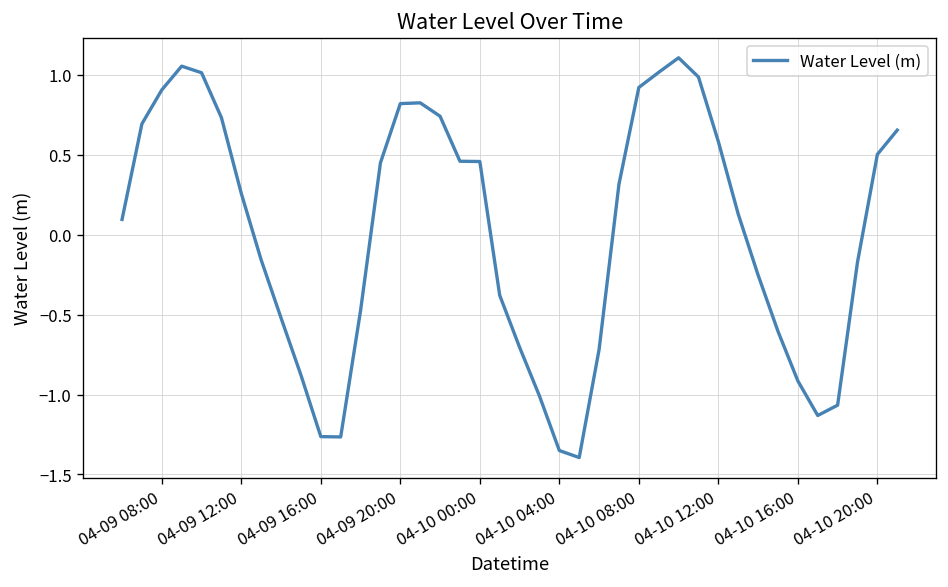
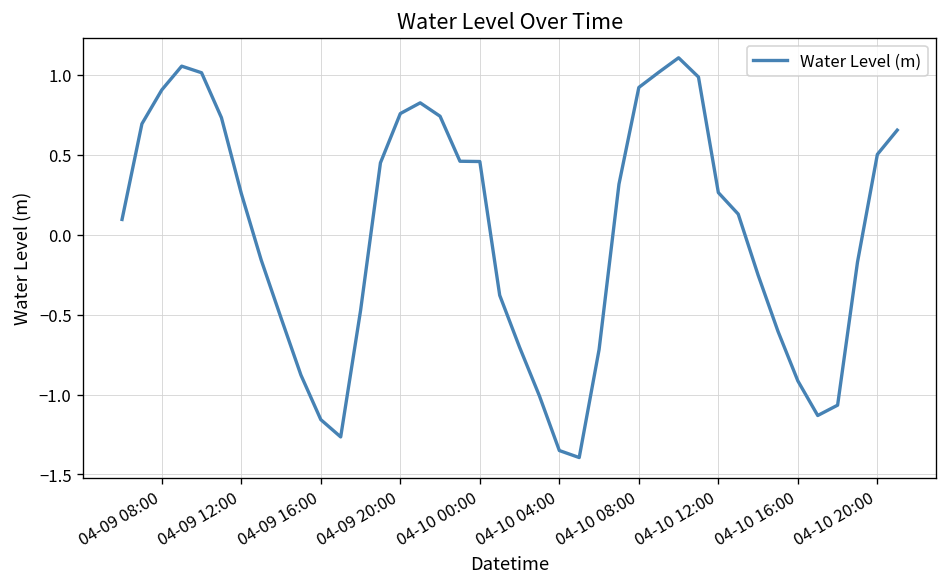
  {
    "04-09 08:00": 0.91,
    "04-09 12:00": 0.26,
-   "04-09 16:00": -1.26,
-   "04-09 20:00": 0.82,
+   "04-09 16:00": -1.16,
+   "04-09 20:00": 0.76,
    "04-10 00:00": 0.46,
    "04-10 04:00": -1.35,
    "04-10 08:00": 0.92,
-   "04-10 12:00": 0.58,
+   "04-10 12:00": 0.26,
    "04-10 16:00": -0.91,
    "04-10 20:00": 0.50
  }
